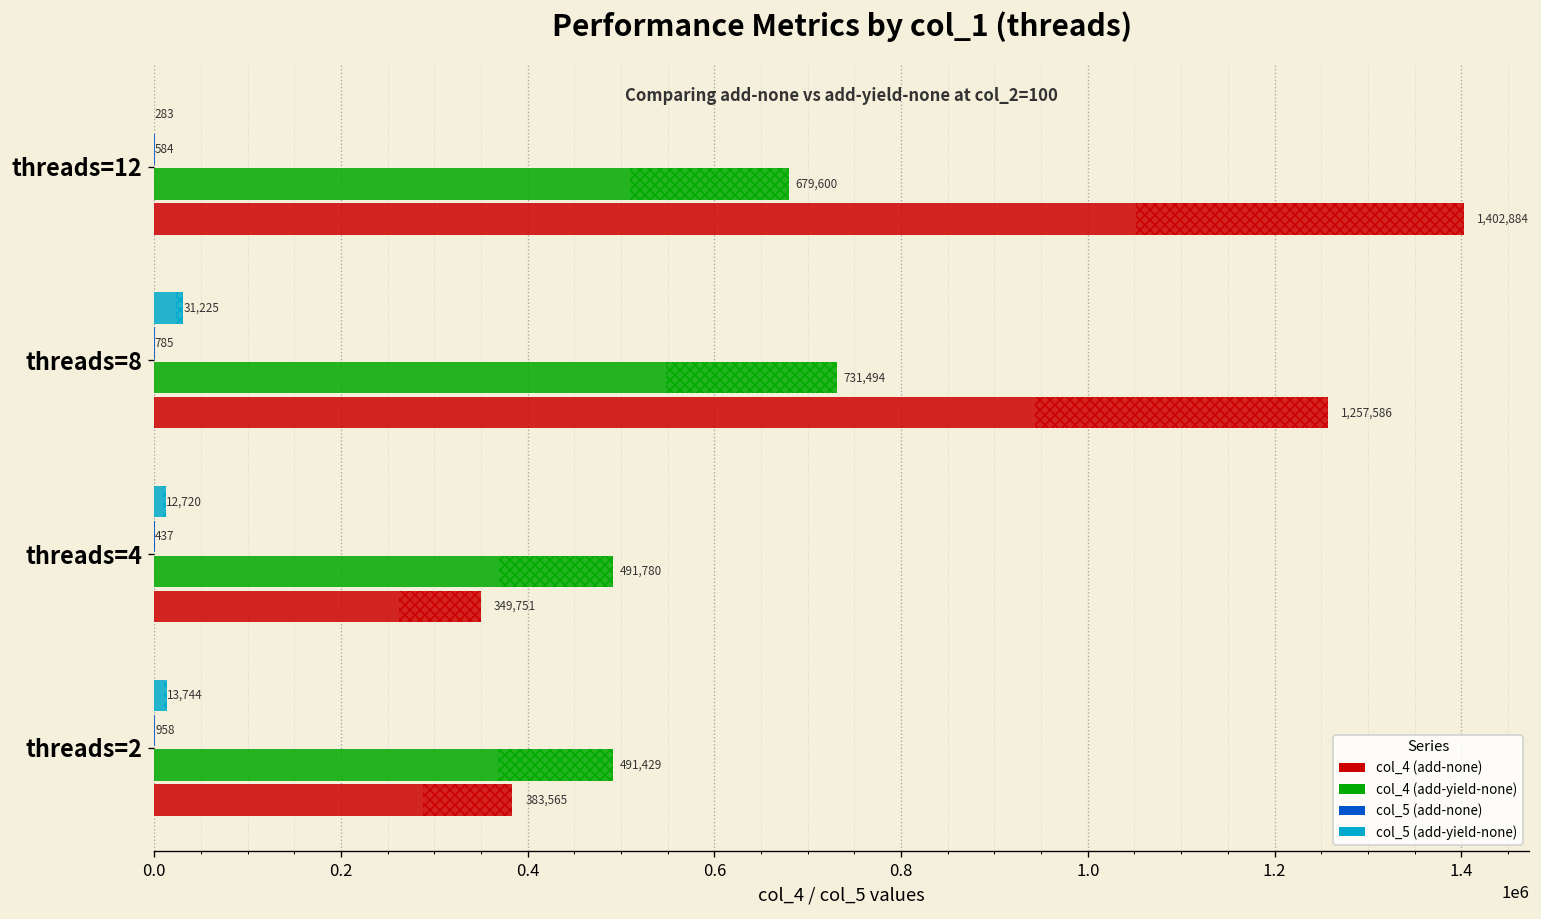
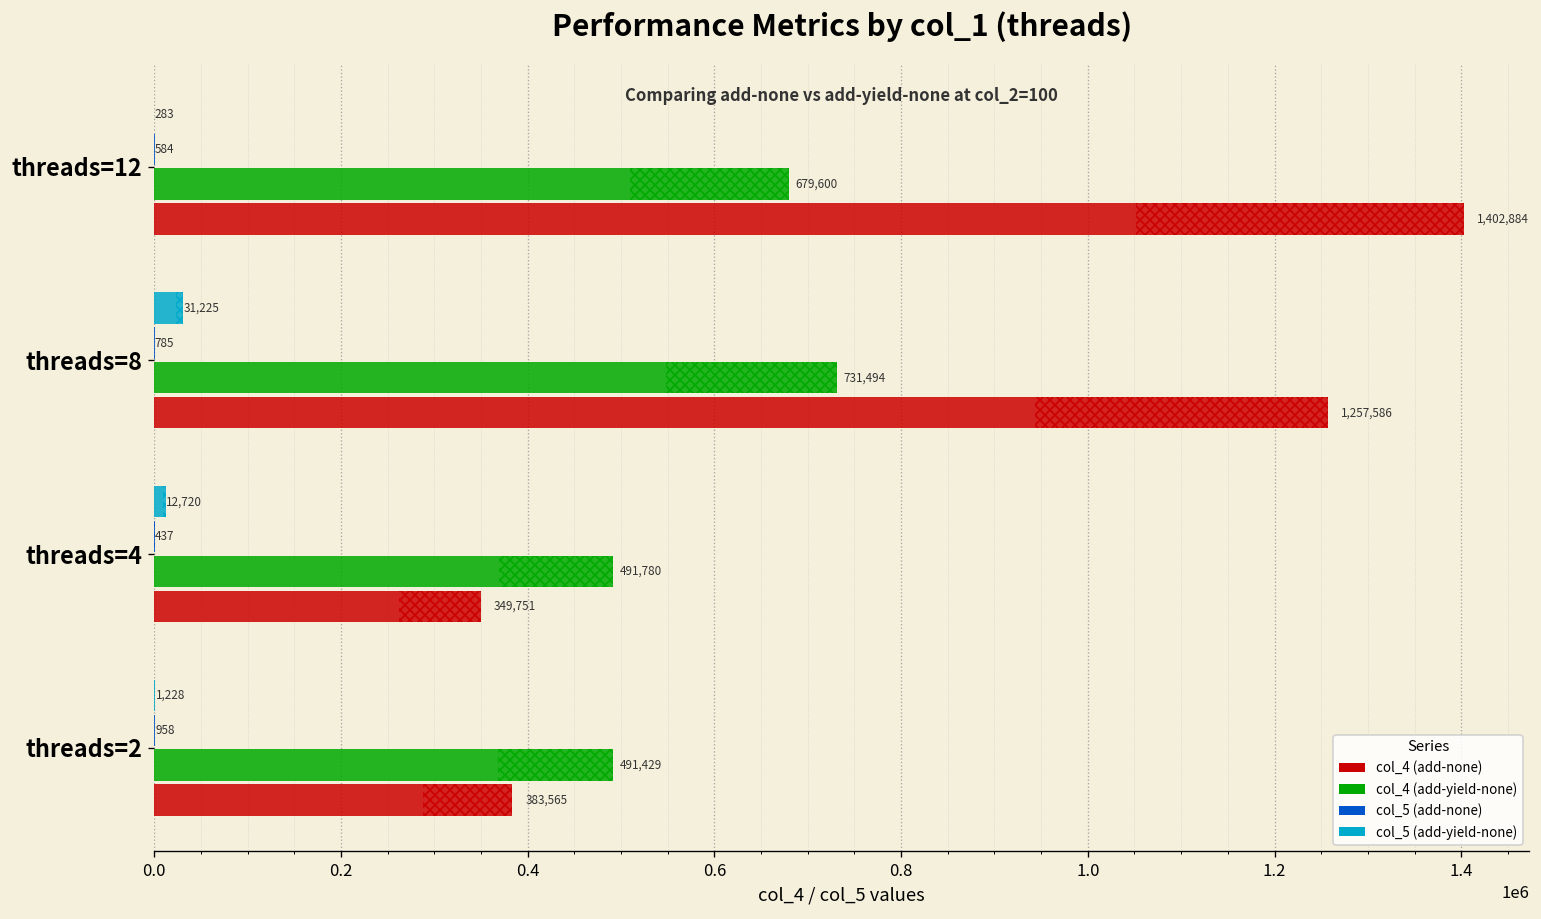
  {
    "col_4 (add-none)": {
      "threads=12": "1,402,884",
      "threads=8": "1,257,586",
      "threads=4": "349,751",
      "threads=2": "383,565"
    },
    "col_4 (add-yield-none)": {
      "threads=12": "679,600",
      "threads=8": "731,494",
      "threads=4": "491,780",
      "threads=2": "491,429"
    },
    "col_5 (add-none)": {
      "threads=12": "584",
      "threads=8": "785",
      "threads=4": "437",
      "threads=2": "958"
    },
    "col_5 (add-yield-none)": {
      "threads=12": "283",
      "threads=8": "31,225",
      "threads=4": "12,720",
-     "threads=2": "13,744"
+     "threads=2": "1,228"
    }
  }
